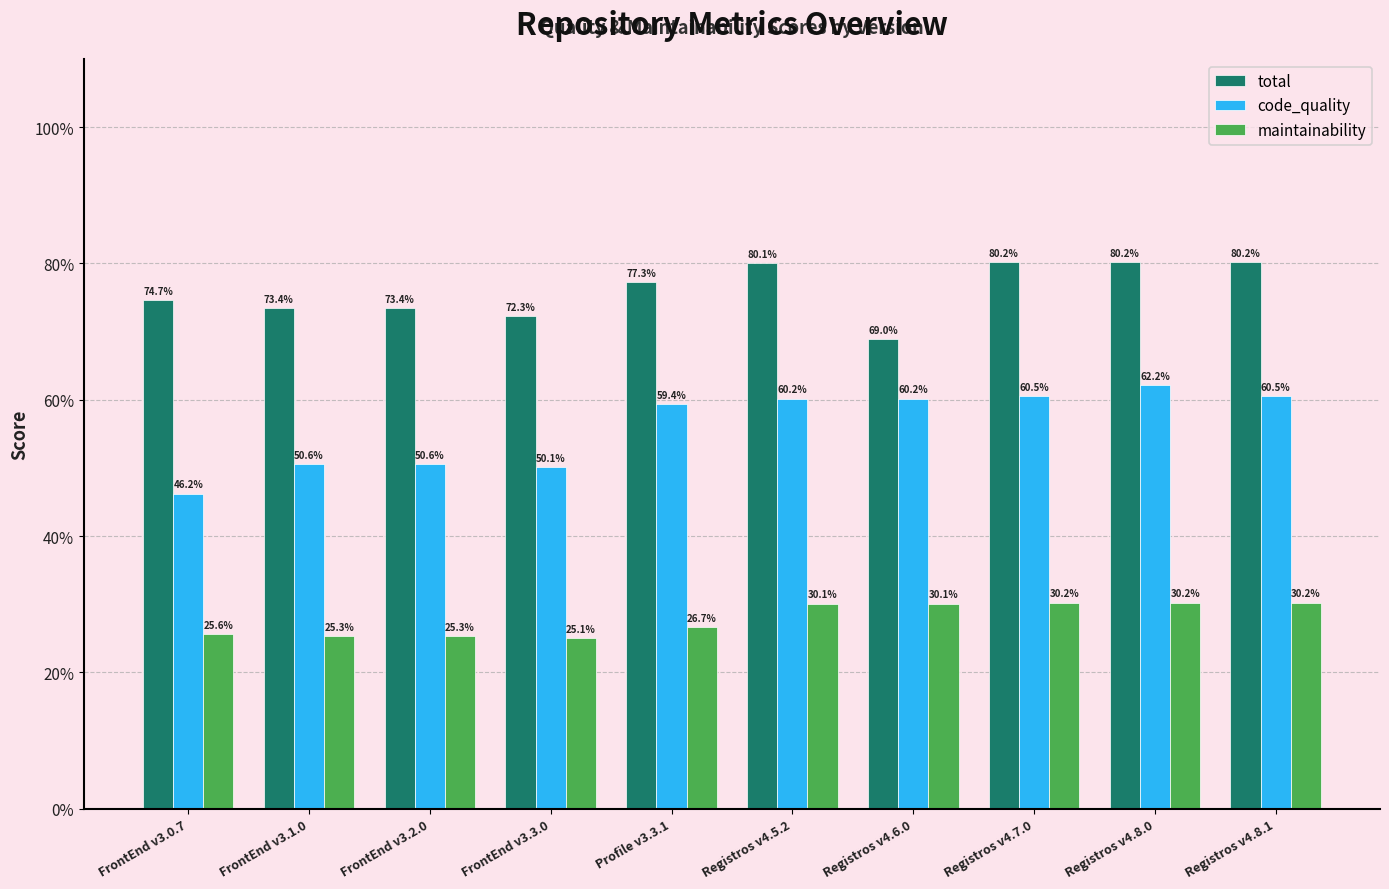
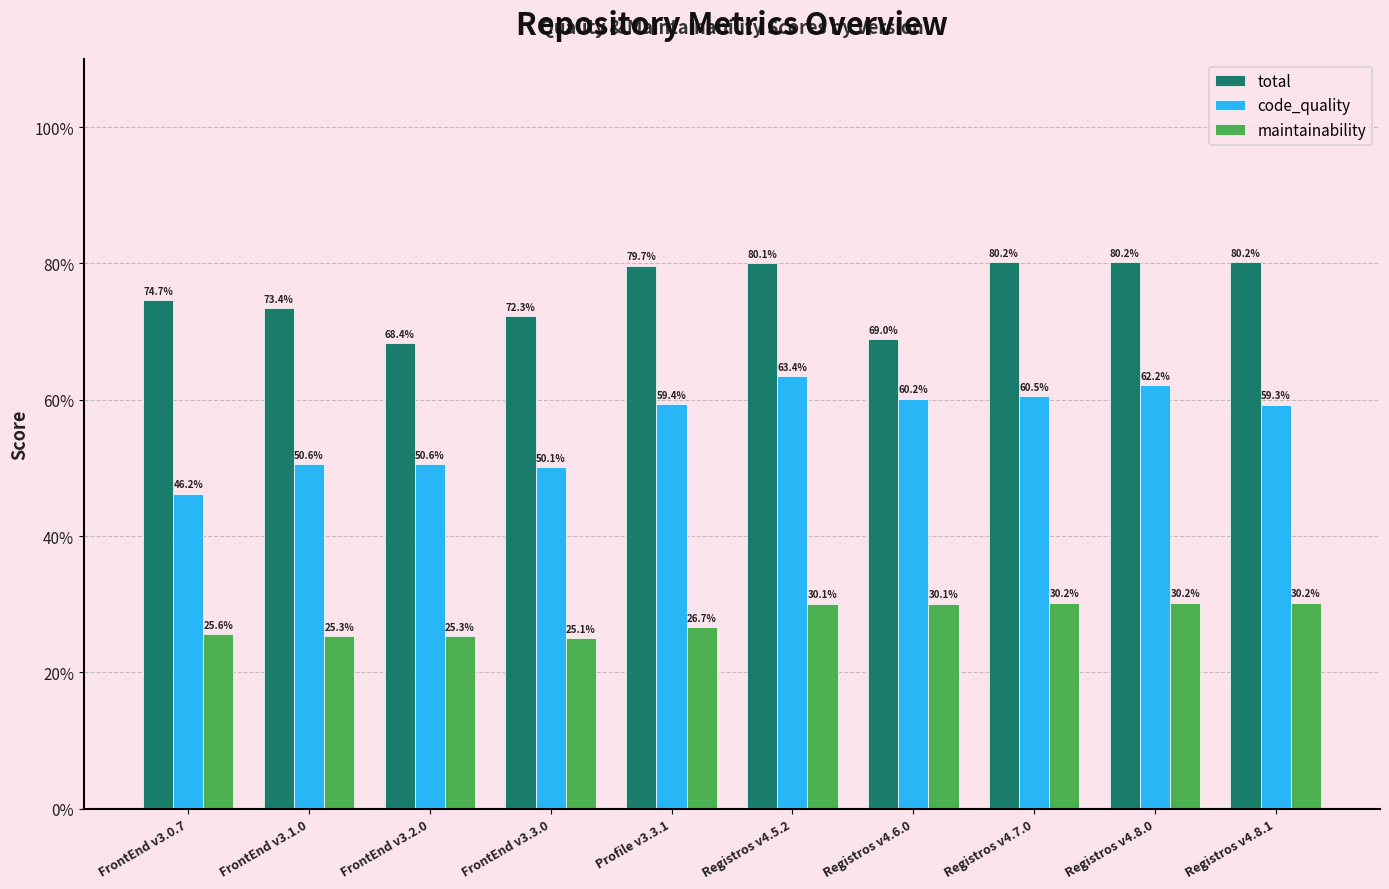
  {
    "total": {
      "FrontEnd v3.0.7": "74.7%",
      "FrontEnd v3.1.0": "73.4%",
-     "FrontEnd v3.2.0": "73.4%",
+     "FrontEnd v3.2.0": "68.4%",
      "FrontEnd v3.3.0": "72.3%",
-     "Profile v3.3.1": "77.3%",
+     "Profile v3.3.1": "79.7%",
      "Registros v4.5.2": "80.1%",
      "Registros v4.6.0": "69.0%",
      "Registros v4.7.0": "80.2%",
      "Registros v4.8.0": "80.2%",
      "Registros v4.8.1": "80.2%"
    },
    "code_quality": {
      "FrontEnd v3.0.7": "46.2%",
      "FrontEnd v3.1.0": "50.6%",
      "FrontEnd v3.2.0": "50.6%",
      "FrontEnd v3.3.0": "50.1%",
      "Profile v3.3.1": "59.4%",
-     "Registros v4.5.2": "60.2%",
+     "Registros v4.5.2": "63.4%",
      "Registros v4.6.0": "60.2%",
      "Registros v4.7.0": "60.5%",
      "Registros v4.8.0": "62.2%",
-     "Registros v4.8.1": "60.5%"
+     "Registros v4.8.1": "59.3%"
    },
    "maintainability": {
      "FrontEnd v3.0.7": "25.6%",
      "FrontEnd v3.1.0": "25.3%",
      "FrontEnd v3.2.0": "25.3%",
      "FrontEnd v3.3.0": "25.1%",
      "Profile v3.3.1": "26.7%",
      "Registros v4.5.2": "30.1%",
      "Registros v4.6.0": "30.1%",
      "Registros v4.7.0": "30.2%",
      "Registros v4.8.0": "30.2%",
      "Registros v4.8.1": "30.2%"
    }
  }
